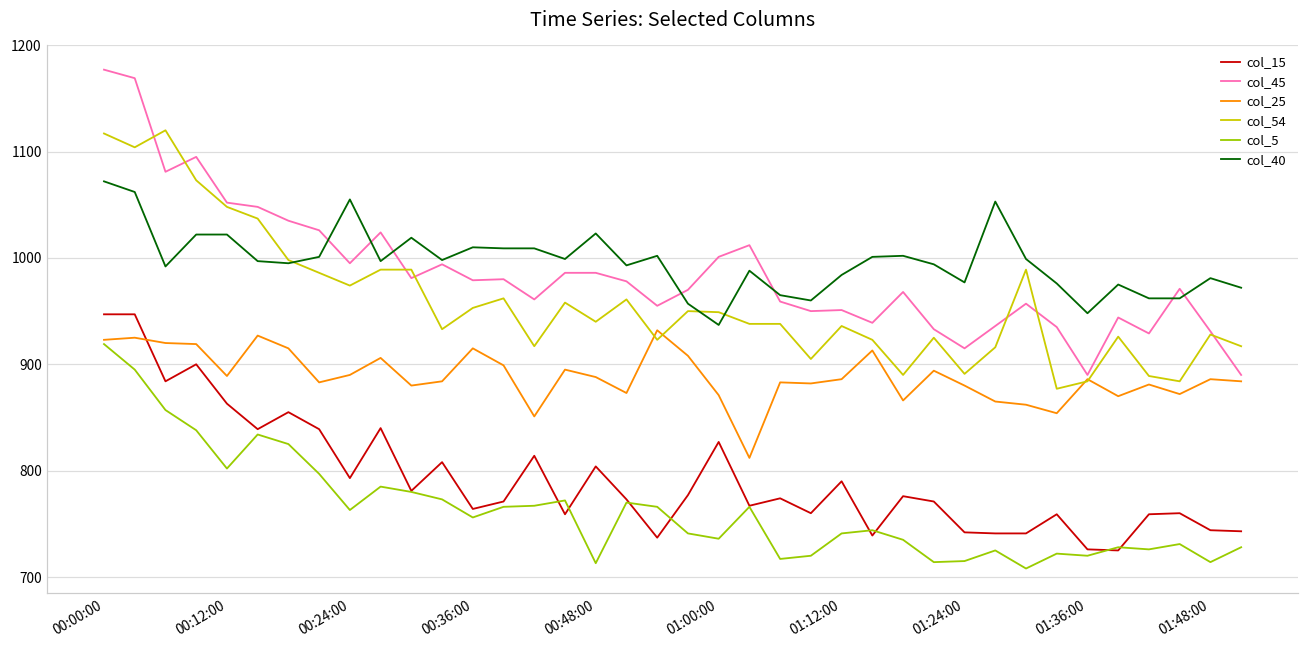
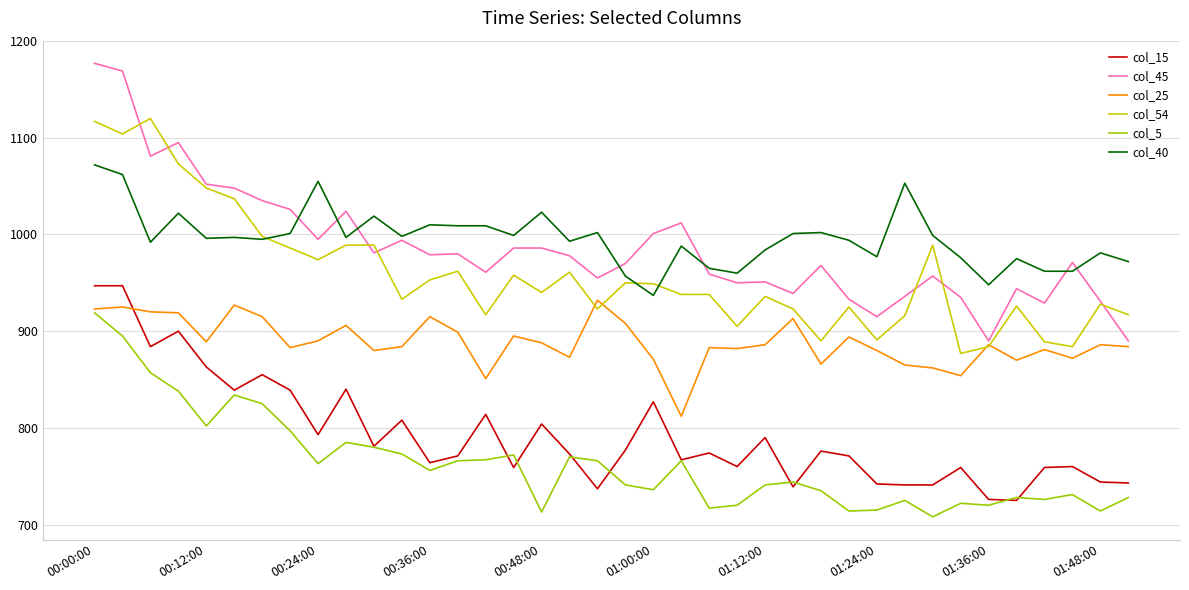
  {
    "col_15": {
      "00:00:00": 950,
      "00:12:00": 860,
      "00:24:00": 790,
      "00:36:00": 760,
      "00:48:00": 800,
      "01:00:00": 830,
      "01:12:00": 790,
      "01:24:00": 740,
      "01:36:00": 730,
      "01:48:00": 740
    },
    "col_45": {
      "00:00:00": 1180,
      "00:12:00": 1050,
      "00:24:00": 1000,
      "00:36:00": 980,
      "00:48:00": 990,
      "01:00:00": 1000,
      "01:12:00": 950,
      "01:24:00": 920,
      "01:36:00": 890,
      "01:48:00": 930
    },
    "col_25": {
      "00:00:00": 920,
      "00:12:00": 890,
      "00:24:00": 890,
      "00:36:00": 920,
      "00:48:00": 890,
      "01:00:00": 870,
      "01:12:00": 890,
      "01:24:00": 880,
      "01:48:00": 890
    },
    "col_40": {
      "00:00:00": 1070,
-     "00:12:00": 1020,
+     "00:12:00": 1000,
      "00:24:00": 1060,
      "00:36:00": 1010,
      "00:48:00": 1020,
      "01:00:00": 940,
      "01:12:00": 980,
      "01:24:00": 980,
      "01:36:00": 950,
      "01:48:00": 980
    }
  }
